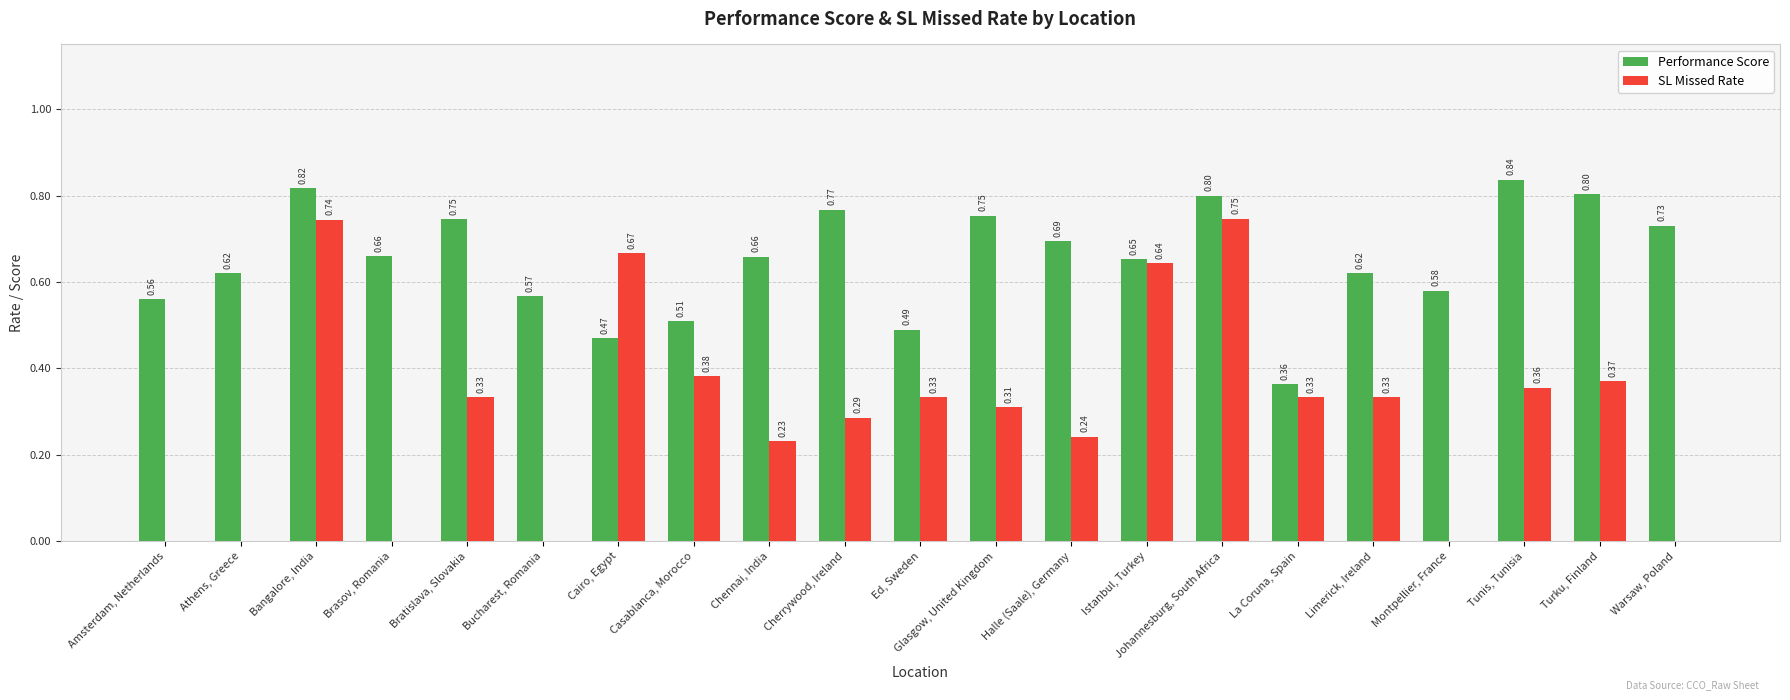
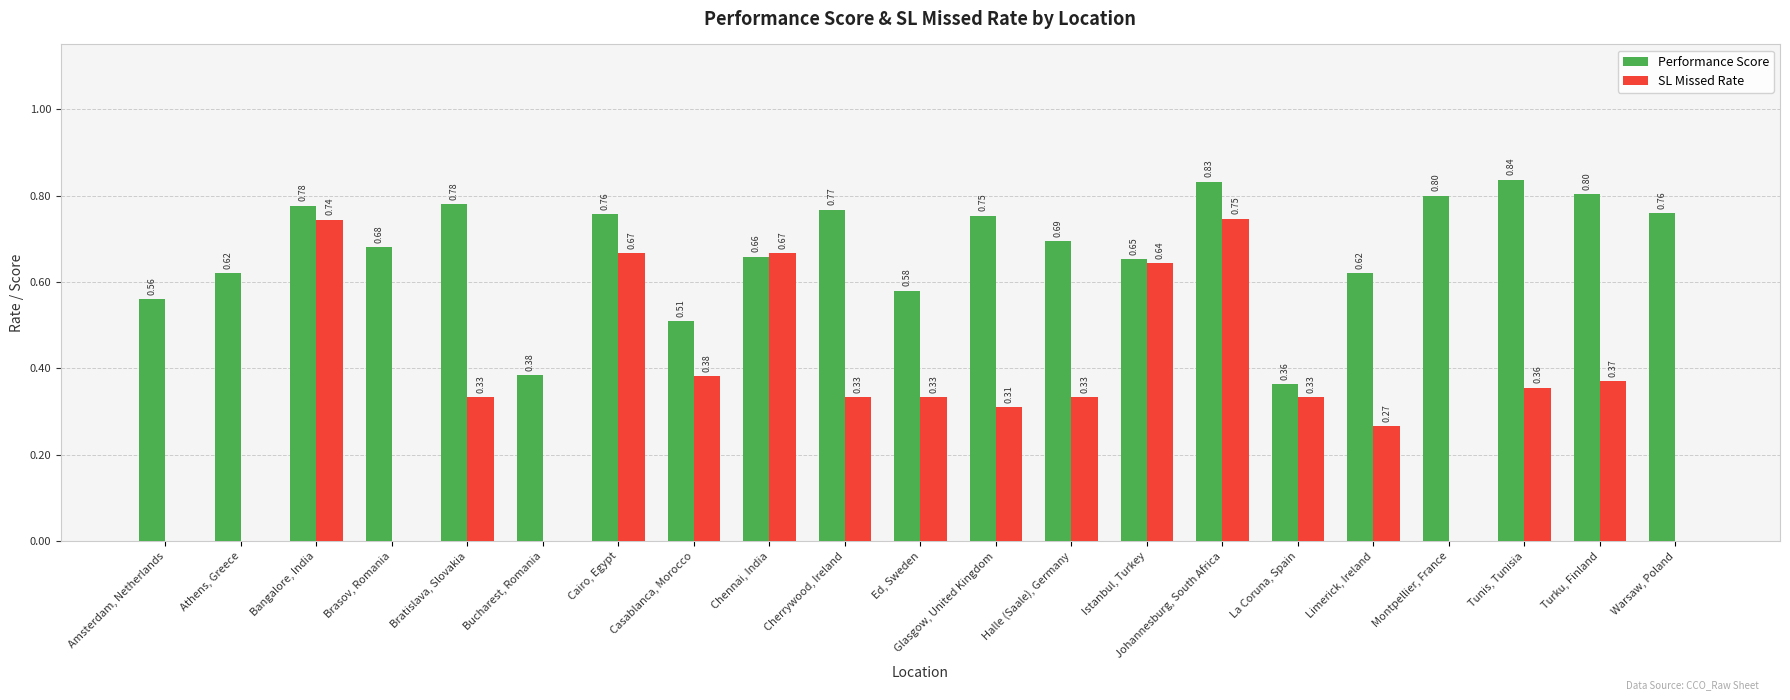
  {
    "Performance Score": {
      "Amsterdam, Netherlands": 0.56,
      "Athens, Greece": 0.62,
-     "Bangalore, India": 0.82,
-     "Brasov, Romania": 0.66,
-     "Bratislava, Slovakia": 0.75,
-     "Bucharest, Romania": 0.57,
-     "Cairo, Egypt": 0.47,
+     "Bangalore, India": 0.78,
+     "Brasov, Romania": 0.68,
+     "Bratislava, Slovakia": 0.78,
+     "Bucharest, Romania": 0.38,
+     "Cairo, Egypt": 0.76,
      "Casablanca, Morocco": 0.51,
      "Chennai, India": 0.66,
      "Cherrywood, Ireland": 0.77,
-     "Ed, Sweden": 0.49,
+     "Ed, Sweden": 0.58,
      "Glasgow, United Kingdom": 0.75,
      "Halle (Saale), Germany": 0.69,
      "Istanbul, Turkey": 0.65,
-     "Johannesburg, South Africa": 0.80,
+     "Johannesburg, South Africa": 0.83,
      "La Coruna, Spain": 0.36,
      "Limerick, Ireland": 0.62,
-     "Montpellier, France": 0.58,
+     "Montpellier, France": 0.80,
      "Tunis, Tunisia": 0.84,
      "Turku, Finland": 0.80,
-     "Warsaw, Poland": 0.73
+     "Warsaw, Poland": 0.76
    },
    "SL Missed Rate": {
      "Bangalore, India": 0.74,
      "Bratislava, Slovakia": 0.33,
      "Cairo, Egypt": 0.67,
      "Casablanca, Morocco": 0.38,
-     "Chennai, India": 0.23,
-     "Cherrywood, Ireland": 0.29,
+     "Chennai, India": 0.67,
+     "Cherrywood, Ireland": 0.33,
      "Ed, Sweden": 0.33,
      "Glasgow, United Kingdom": 0.31,
-     "Halle (Saale), Germany": 0.24,
+     "Halle (Saale), Germany": 0.33,
      "Istanbul, Turkey": 0.64,
      "Johannesburg, South Africa": 0.75,
      "La Coruna, Spain": 0.33,
-     "Limerick, Ireland": 0.33,
+     "Limerick, Ireland": 0.27,
      "Tunis, Tunisia": 0.36,
      "Turku, Finland": 0.37
    }
  }
